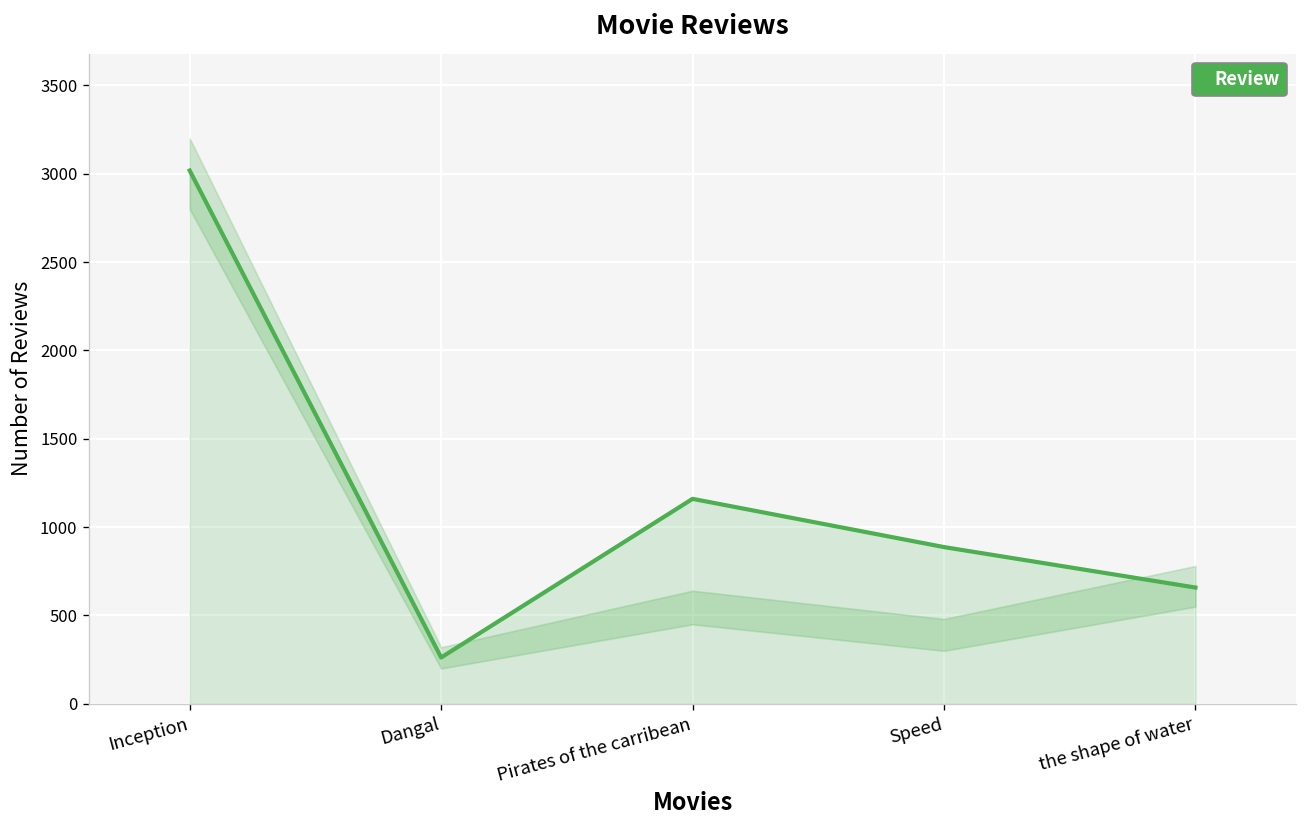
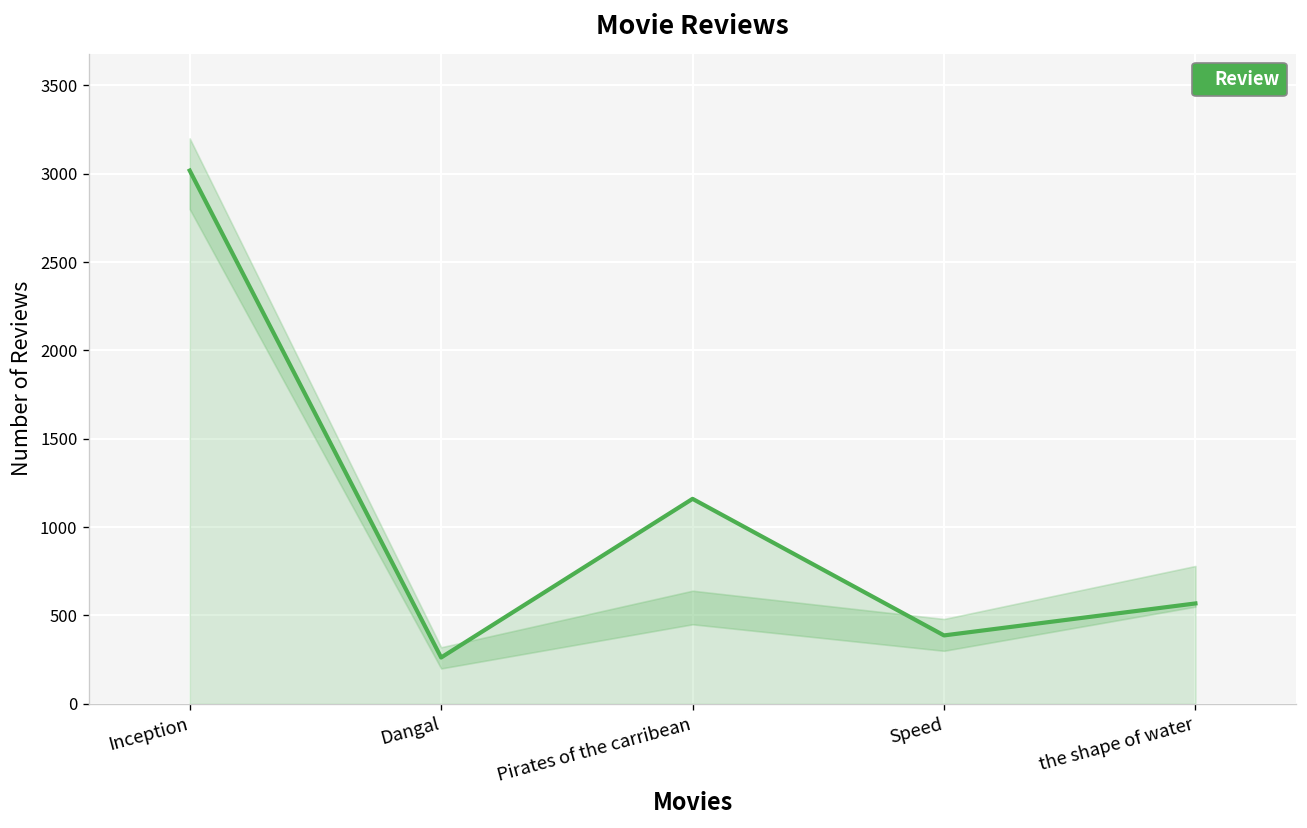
  {
    "Review": {
      "Inception": 3020,
      "Dangal": 260,
      "Pirates of the carribean": 1160,
-     "Speed": 890,
-     "the shape of water": 660
+     "Speed": 390,
+     "the shape of water": 570
    }
  }
